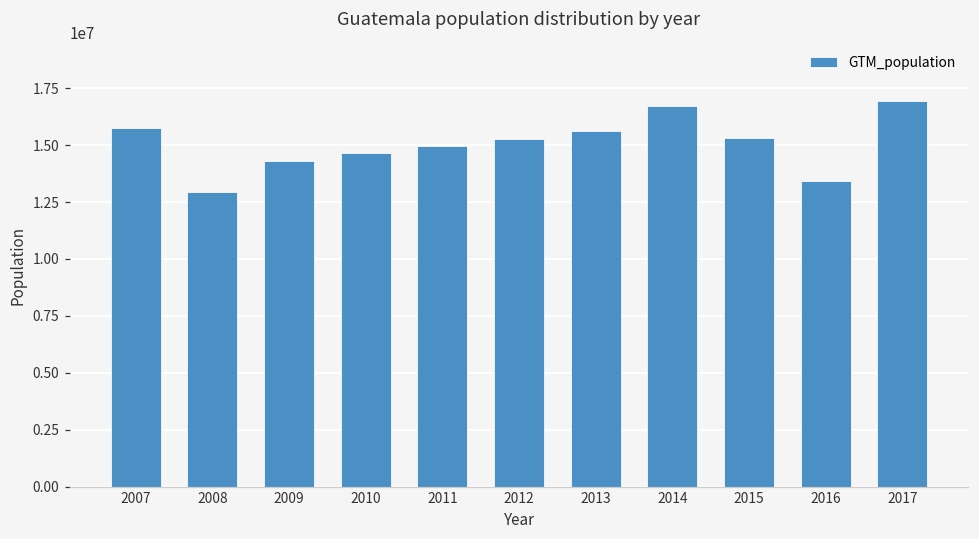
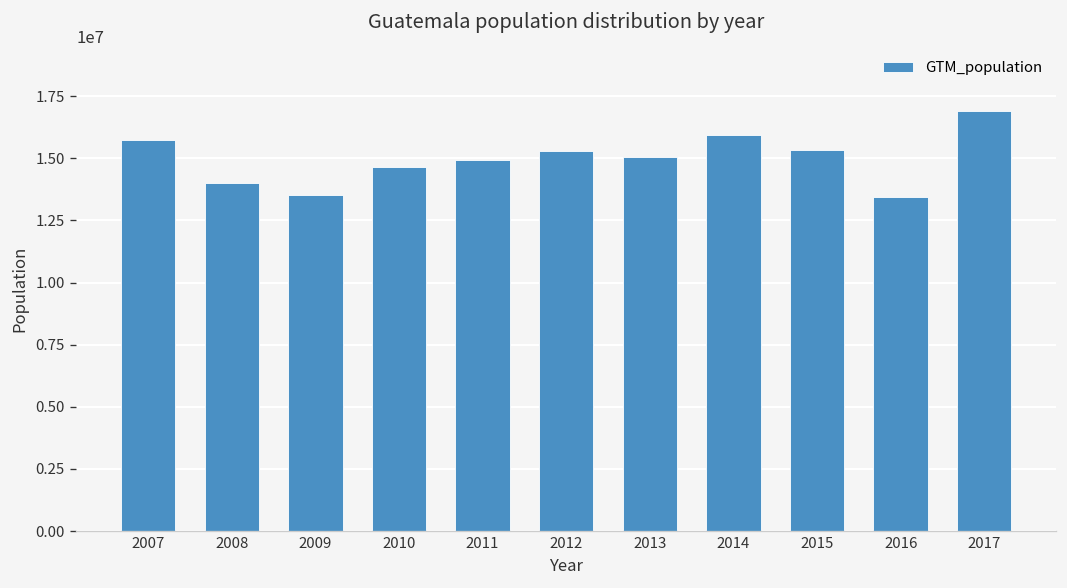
  {
    "2007": 15700000,
-   "2008": 13000000,
-   "2009": 14300000,
+   "2008": 14000000,
+   "2009": 13500000,
    "2010": 14600000,
    "2011": 14900000,
    "2012": 15300000,
-   "2013": 15600000,
-   "2014": 16700000,
+   "2013": 15100000,
+   "2014": 15900000,
    "2015": 15300000,
    "2016": 13400000,
    "2017": 16900000
  }
